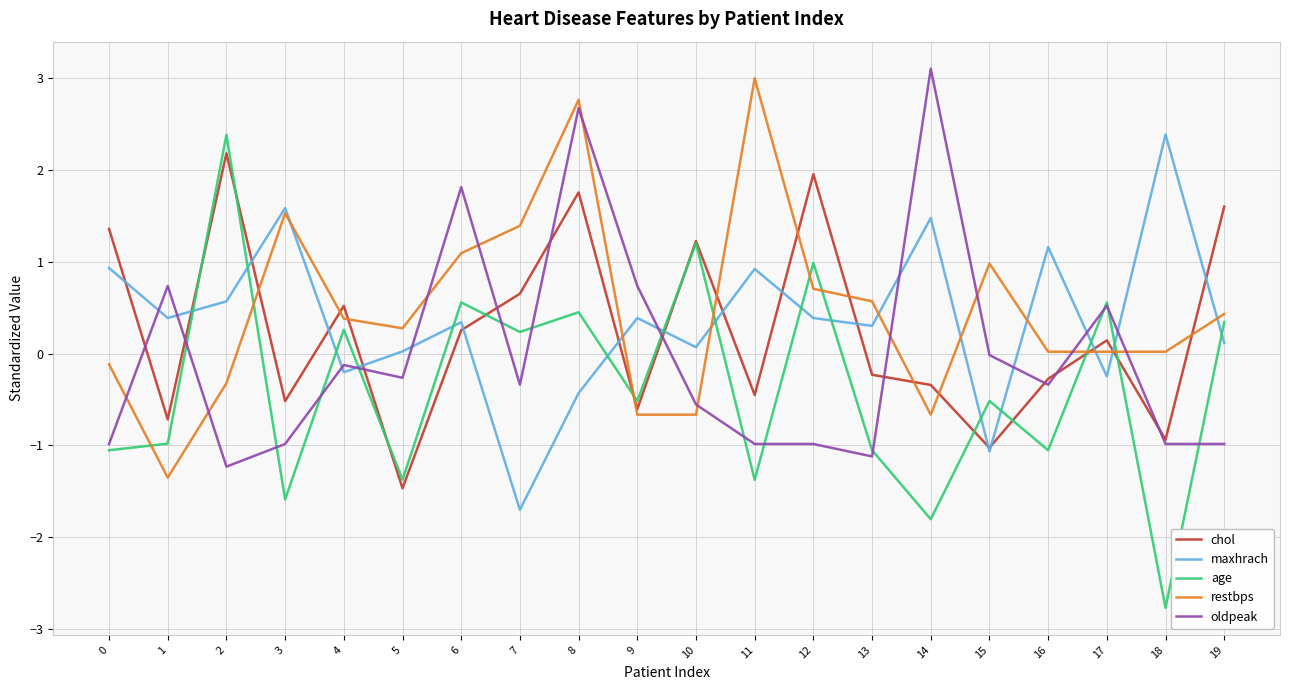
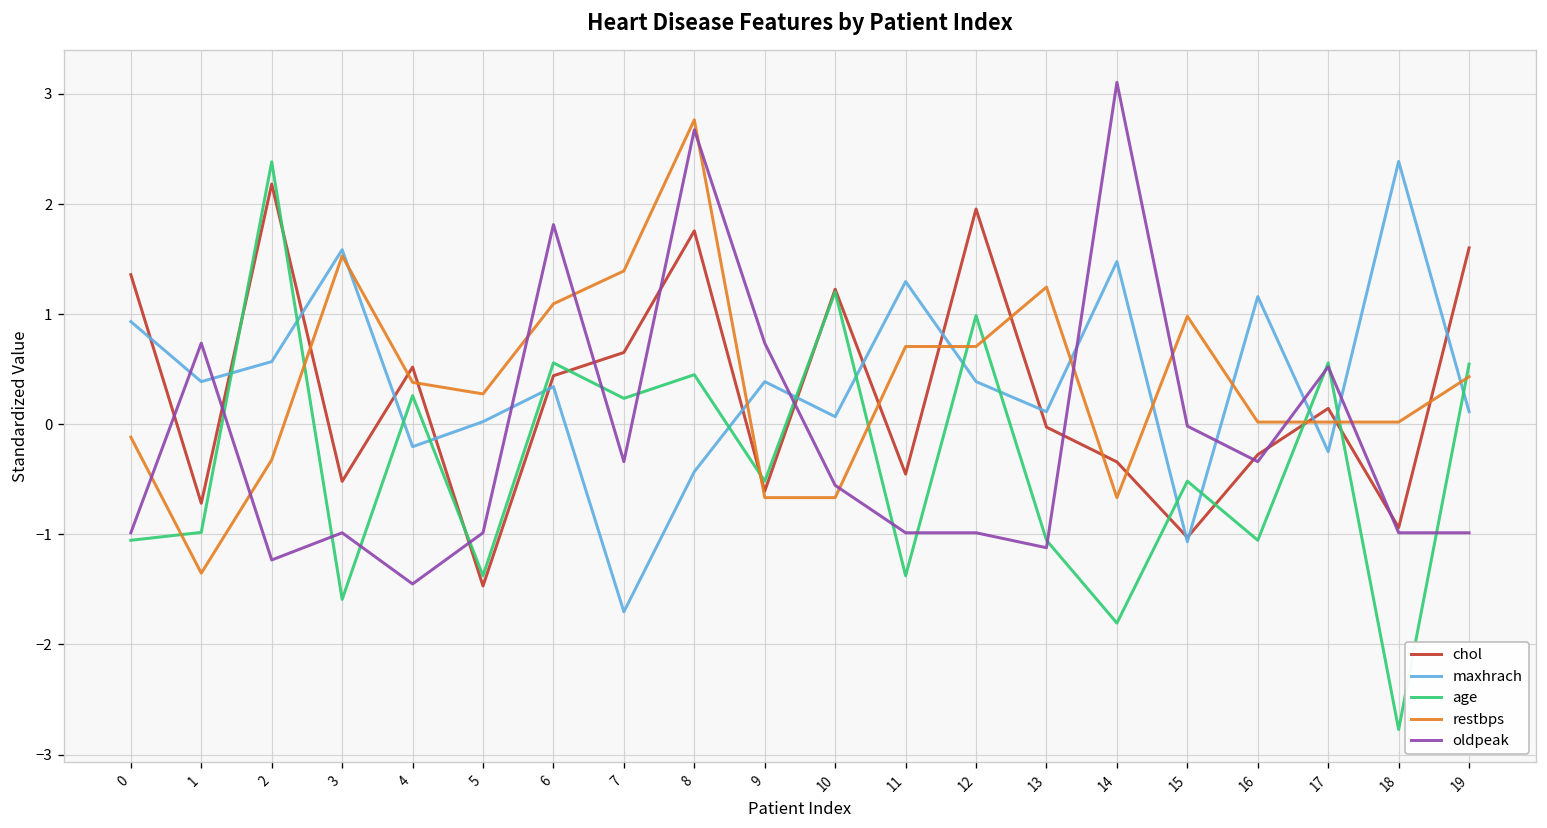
  {
    "chol": {
      "0": 1.4,
      "1": -0.7,
      "2": 2.2,
      "3": -0.5,
      "4": 0.5,
      "5": -1.5,
-     "6": 0.3,
+     "6": 0.4,
      "7": 0.7,
      "8": 1.8,
      "9": -0.6,
      "11": -0.5,
      "12": 2.0,
-     "13": -0.2,
+     "13": 0.0,
      "14": -0.3,
      "15": -1.0,
      "16": -0.3,
      "17": 0.1,
      "18": -0.9,
      "19": 1.6
    },
    "maxhrach": {
      "0": 0.9,
      "1": 0.4,
      "2": 0.6,
      "3": 1.6,
      "4": -0.2,
      "5": 0.0,
      "6": 0.3,
      "7": -1.7,
      "8": -0.4,
      "9": 0.4,
      "10": 0.1,
-     "11": 0.9,
+     "11": 1.3,
      "12": 0.4,
-     "13": 0.3,
+     "13": 0.1,
      "14": 1.5,
      "15": -1.1,
      "16": 1.2,
      "17": -0.2,
      "18": 2.4,
      "19": 0.1
    },
    "age": {
      "0": -1.1,
      "1": -1.0,
      "2": 2.4,
      "3": -1.6,
      "4": 0.3,
      "5": -1.4,
      "6": 0.6,
      "7": 0.2,
      "8": 0.4,
      "9": -0.5,
      "11": -1.4,
      "12": 1.0,
      "13": -1.1,
      "14": -1.8,
      "15": -0.5,
      "16": -1.1,
      "17": 0.6,
      "18": -2.8,
-     "19": 0.3
+     "19": 0.5
    },
    "restbps": {
      "0": -0.1,
      "1": -1.4,
      "2": -0.3,
      "3": 1.5,
      "4": 0.4,
      "5": 0.3,
      "6": 1.1,
      "7": 1.4,
      "8": 2.8,
      "9": -0.7,
      "10": -0.7,
-     "11": 3.0,
+     "11": 0.7,
      "12": 0.7,
-     "13": 0.6,
+     "13": 1.2,
      "14": -0.7,
      "15": 1.0,
      "16": 0.0,
      "17": 0.0,
      "18": 0.0,
      "19": 0.4
    },
    "oldpeak": {
      "0": -1.0,
      "1": 0.7,
      "2": -1.2,
      "3": -1.0,
-     "4": -0.1,
-     "5": -0.3,
+     "4": -1.5,
+     "5": -1.0,
      "6": 1.8,
      "7": -0.3,
      "8": 2.7,
      "9": 0.7,
      "10": -0.6,
      "11": -1.0,
      "12": -1.0,
      "13": -1.1,
      "14": 3.1,
      "15": 0.0,
      "16": -0.3,
      "17": 0.5,
      "18": -1.0,
      "19": -1.0
    }
  }
